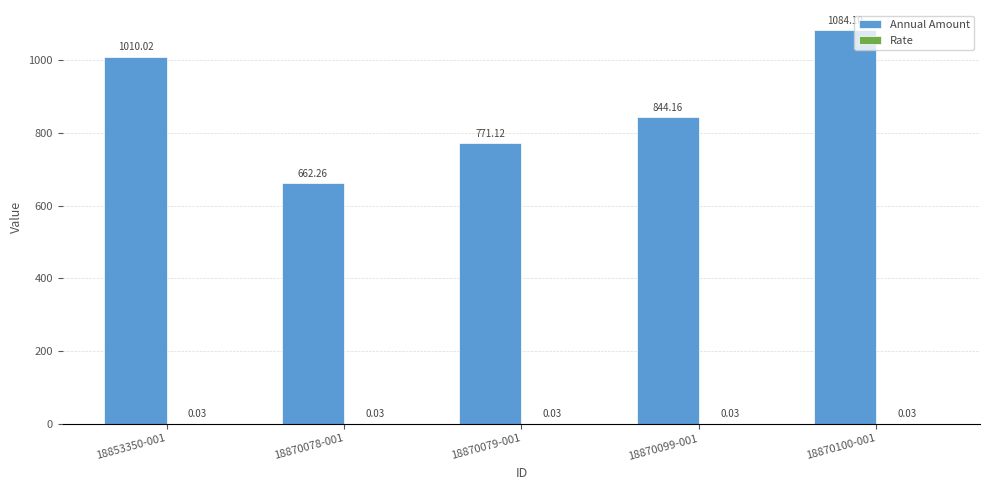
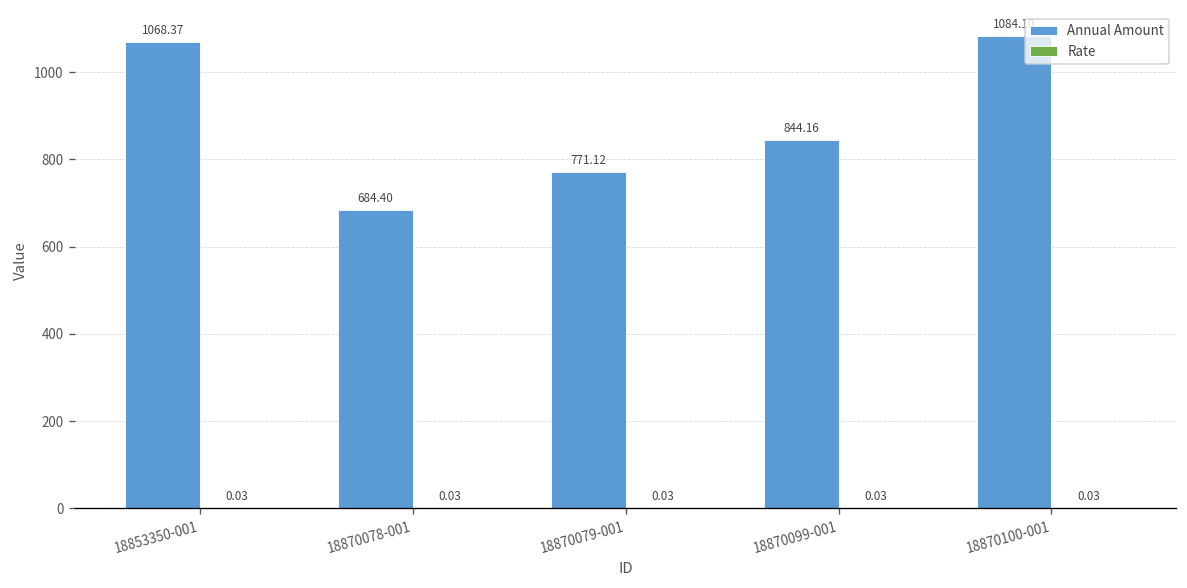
  {
    "Annual Amount": {
-     "18853350-001": 1010.02,
-     "18870078-001": 662.26,
+     "18853350-001": 1068.37,
+     "18870078-001": 684.40,
      "18870079-001": 771.12,
      "18870099-001": 844.16
    },
    "Rate": {
      "18853350-001": 0.03,
      "18870078-001": 0.03,
      "18870079-001": 0.03,
      "18870099-001": 0.03,
      "18870100-001": 0.03
    }
  }
